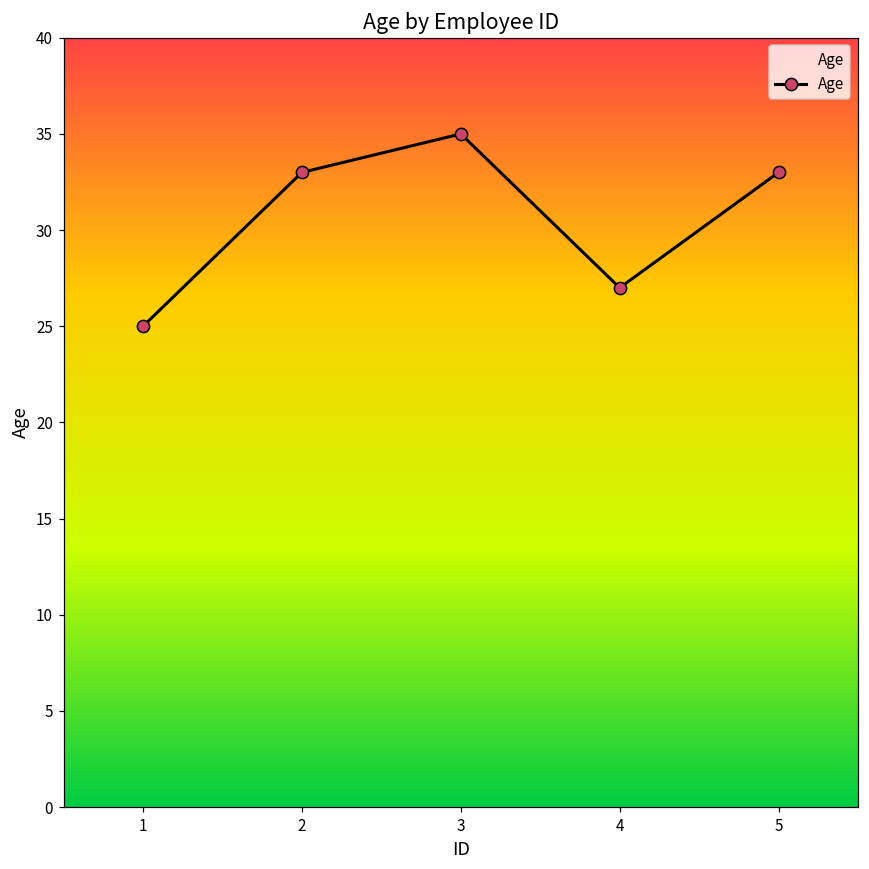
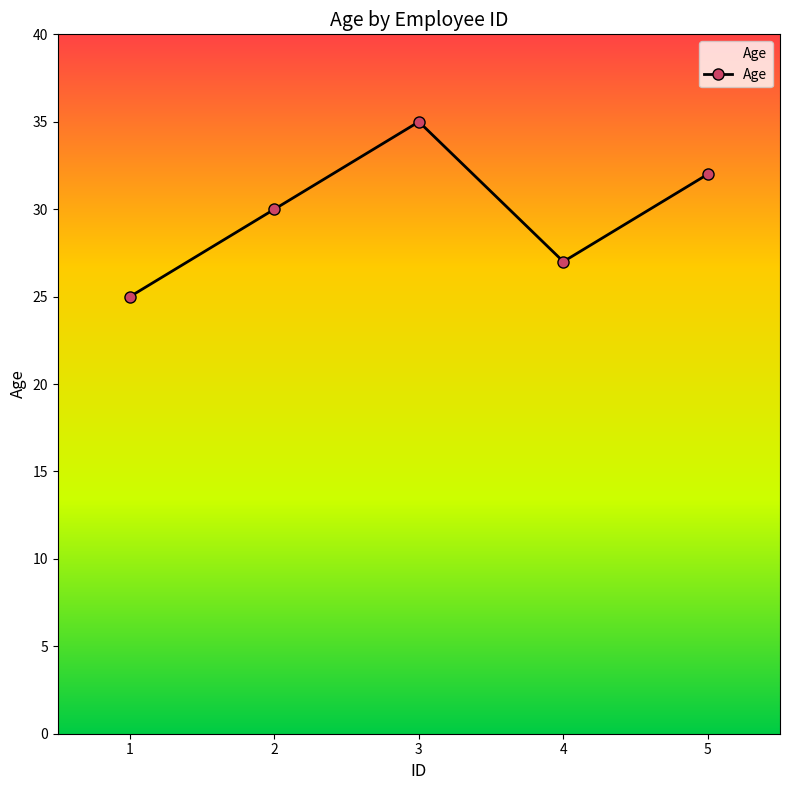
  {
    "1": 25,
-   "2": 33,
+   "2": 30,
    "3": 35,
    "4": 27,
-   "5": 33
+   "5": 32
  }
